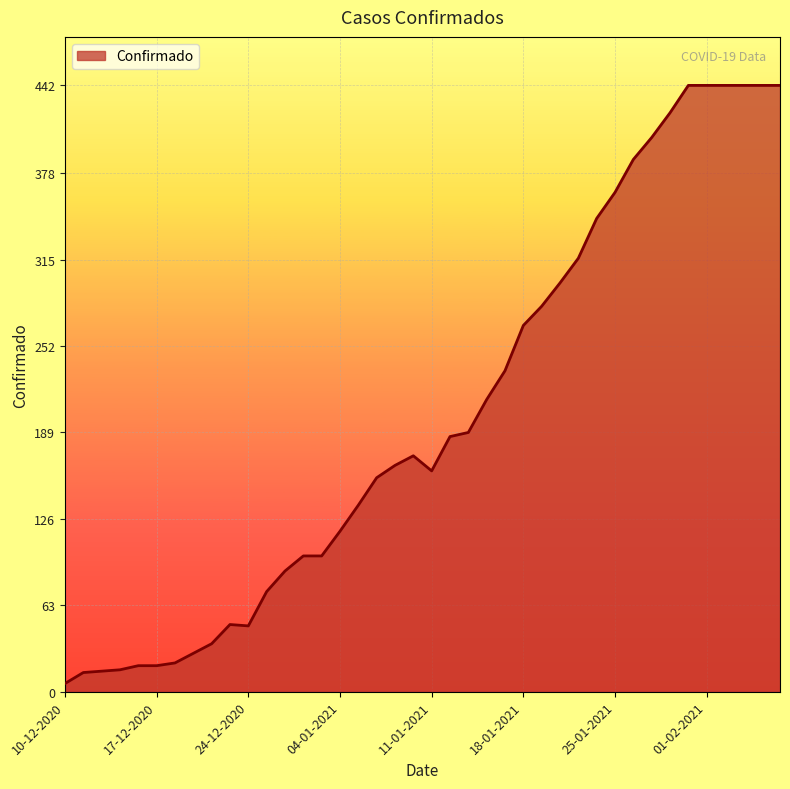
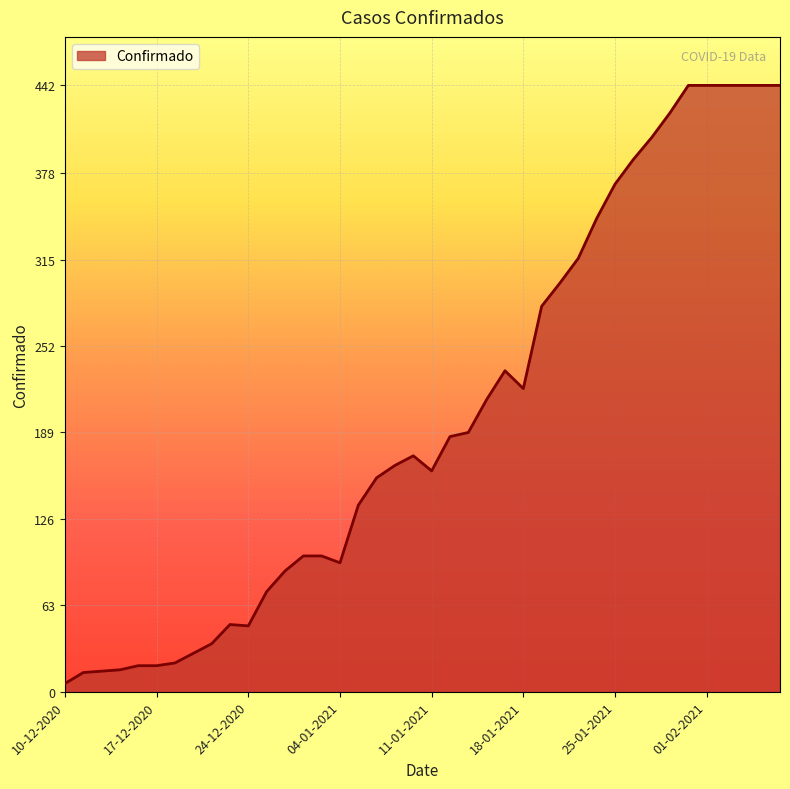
  {
    "10-12-2020": 6,
    "17-12-2020": 19,
    "24-12-2020": 48,
-   "04-01-2021": 117,
+   "04-01-2021": 94,
    "11-01-2021": 161,
-   "18-01-2021": 267,
-   "25-01-2021": 364,
+   "18-01-2021": 221,
+   "25-01-2021": 370,
    "01-02-2021": 442
  }
